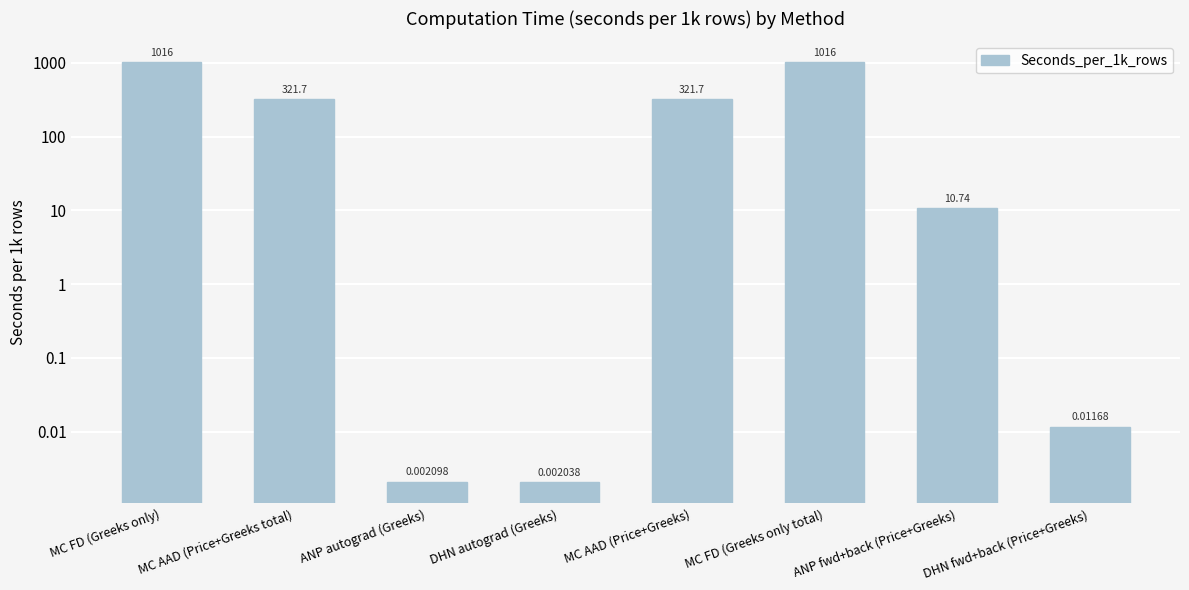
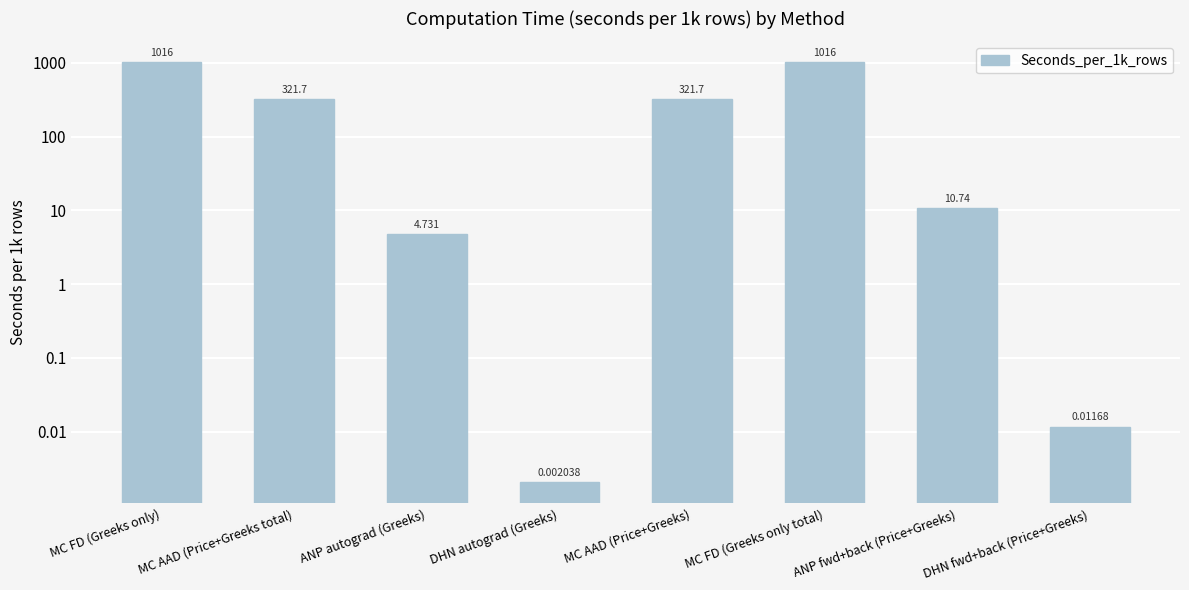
  {
    "MC FD (Greeks only)": 1016,
    "MC AAD (Price+Greeks total)": 321.7,
-   "ANP autograd (Greeks)": 0.002098,
+   "ANP autograd (Greeks)": 4.731,
    "DHN autograd (Greeks)": 0.002038,
    "MC AAD (Price+Greeks)": 321.7,
    "MC FD (Greeks only total)": 1016,
    "ANP fwd+back (Price+Greeks)": 10.74,
    "DHN fwd+back (Price+Greeks)": 0.01168
  }
